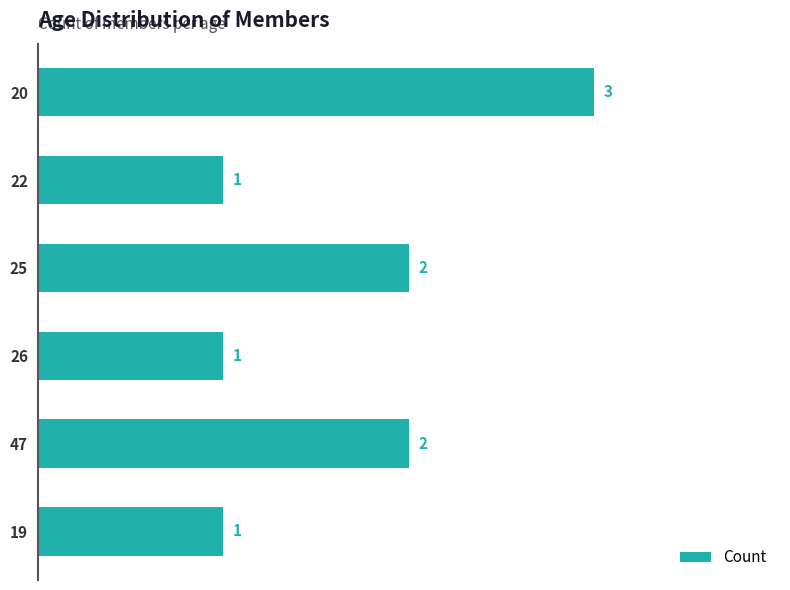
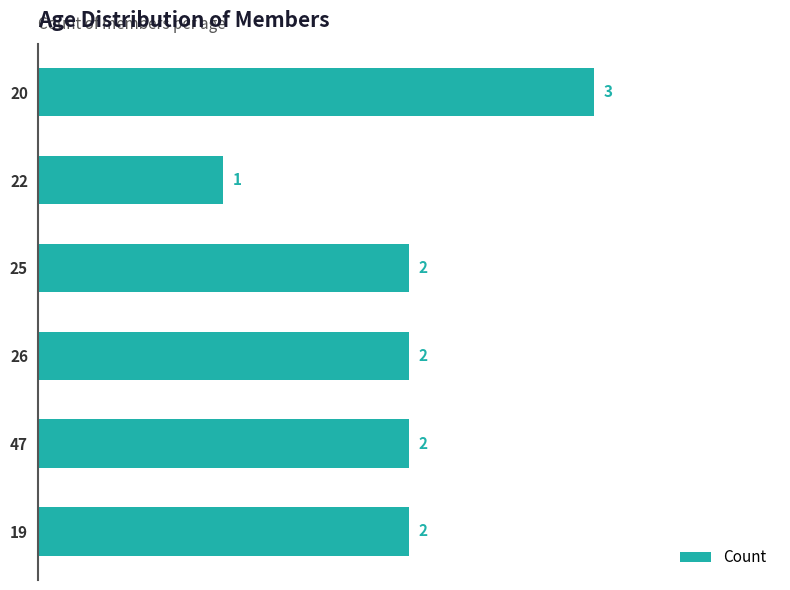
  {
    "20": 3,
    "22": 1,
    "25": 2,
-   "26": 1,
+   "26": 2,
    "47": 2,
-   "19": 1
+   "19": 2
  }
